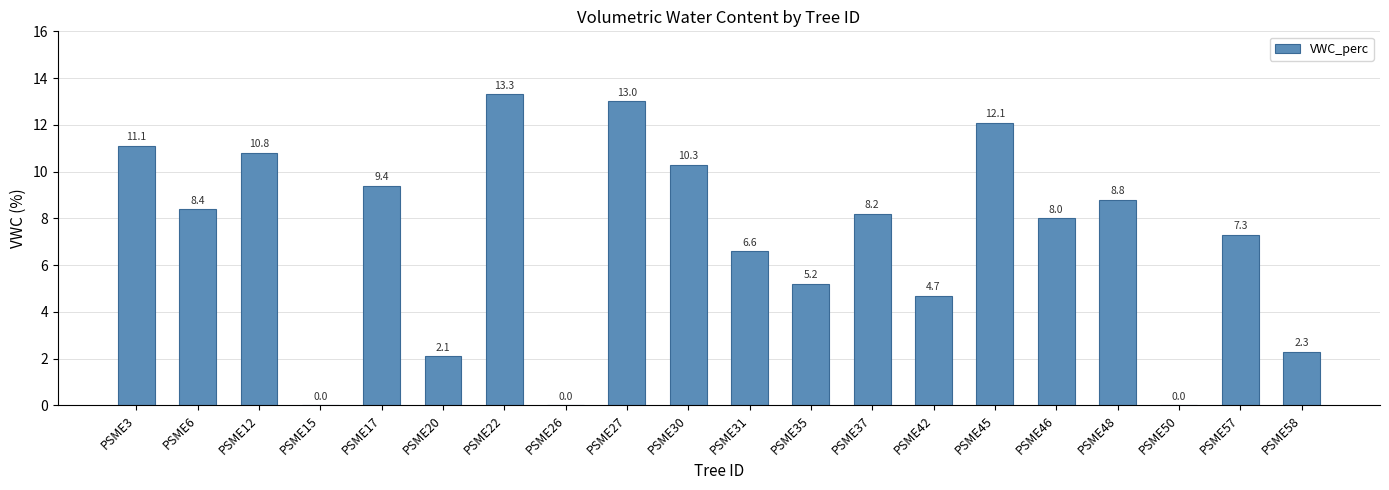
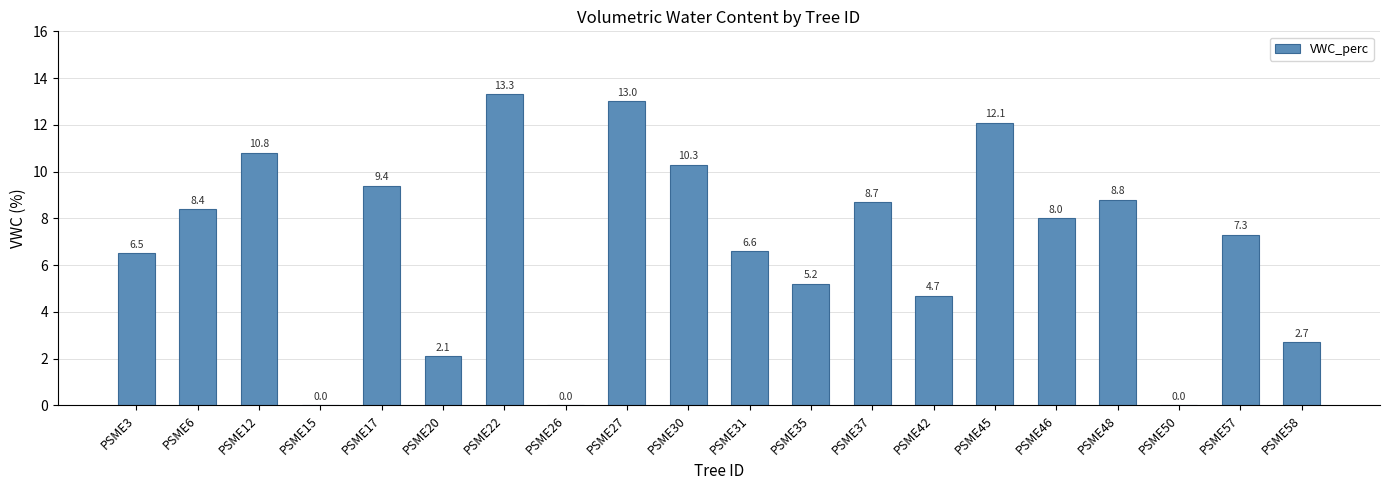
  {
-   "PSME3": 11.1,
+   "PSME3": 6.5,
    "PSME6": 8.4,
    "PSME12": 10.8,
    "PSME15": 0.0,
    "PSME17": 9.4,
    "PSME20": 2.1,
    "PSME22": 13.3,
    "PSME26": 0.0,
    "PSME27": 13.0,
    "PSME30": 10.3,
    "PSME31": 6.6,
    "PSME35": 5.2,
-   "PSME37": 8.2,
+   "PSME37": 8.7,
    "PSME42": 4.7,
    "PSME45": 12.1,
    "PSME46": 8.0,
    "PSME48": 8.8,
    "PSME50": 0.0,
    "PSME57": 7.3,
-   "PSME58": 2.3
+   "PSME58": 2.7
  }
